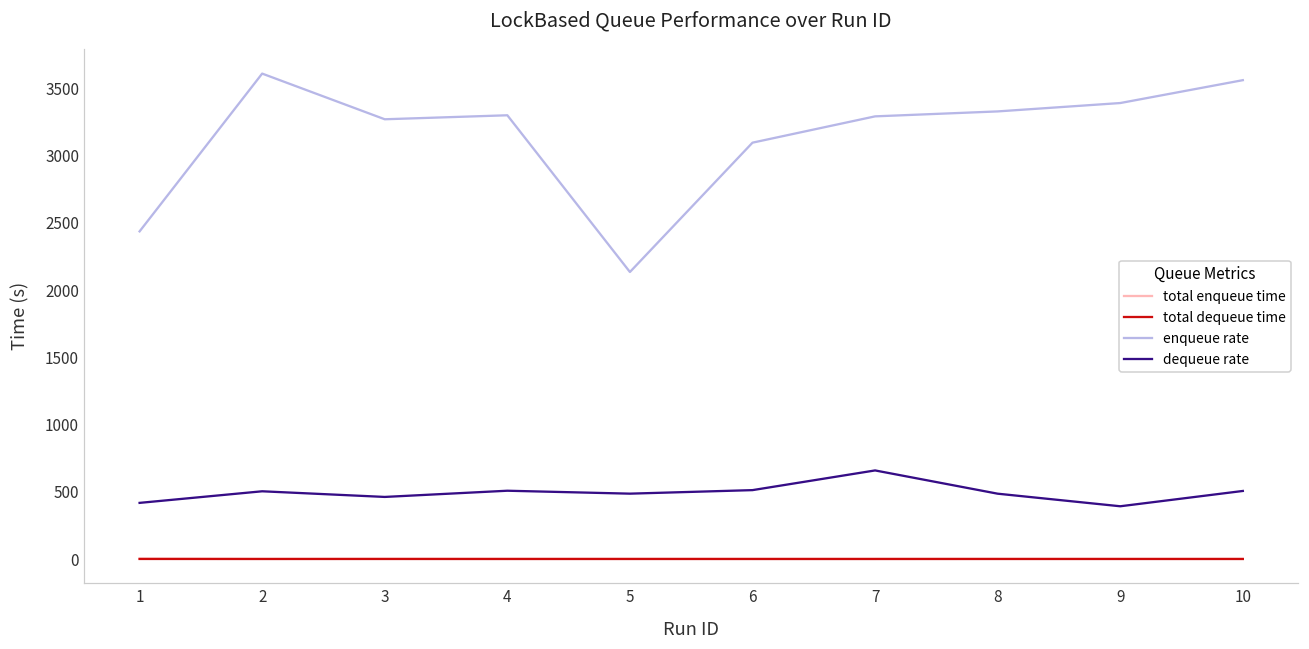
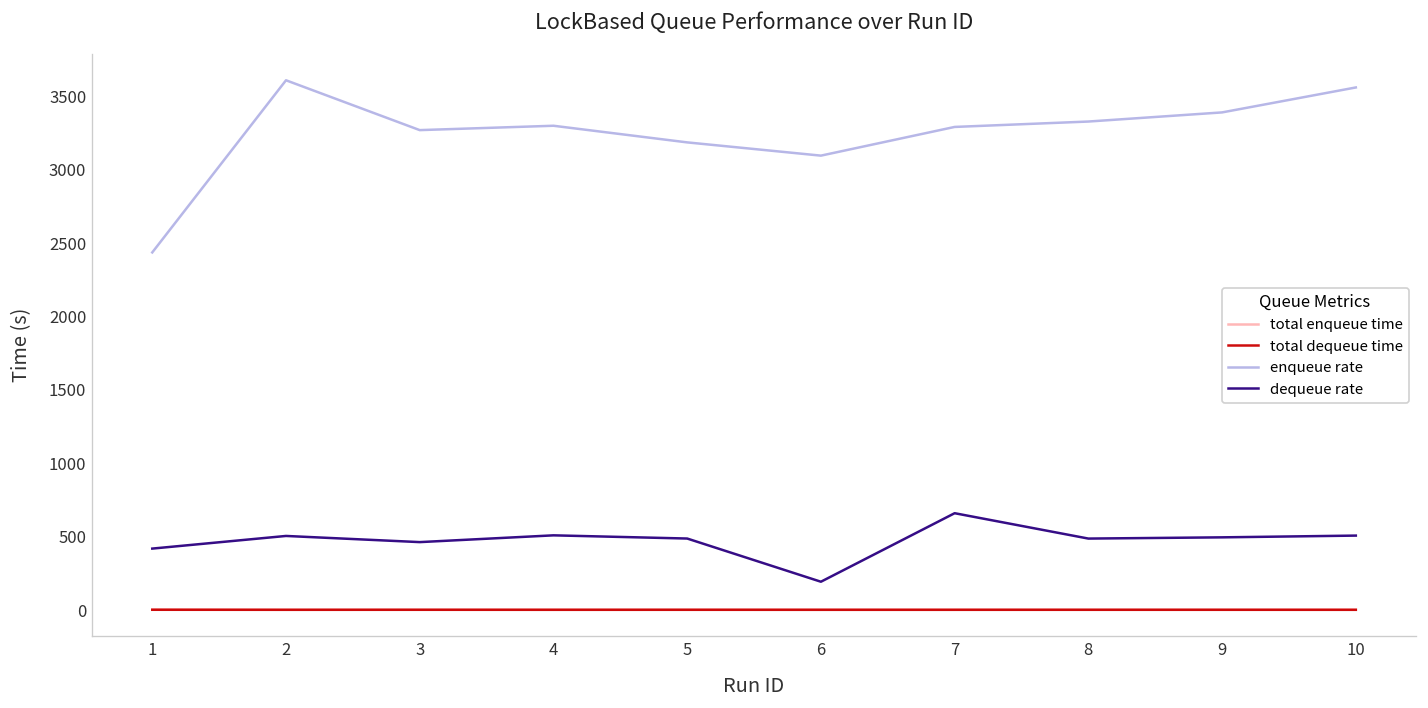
  {
    "total dequeue time": {
      "1": 0,
      "2": 0,
      "3": 0,
      "4": 0,
      "5": 0,
      "6": 0,
      "7": 0,
      "8": 0,
      "9": 0,
      "10": 0
    },
    "enqueue rate": {
      "1": 2440,
      "2": 3610,
      "3": 3270,
      "4": 3300,
-     "5": 2140,
+     "5": 3190,
      "6": 3100,
      "7": 3290,
      "8": 3330,
      "9": 3390,
      "10": 3560
    },
    "dequeue rate": {
      "1": 420,
      "2": 510,
      "3": 460,
      "4": 510,
      "5": 490,
-     "6": 510,
+     "6": 190,
      "7": 660,
      "8": 490,
-     "9": 390,
+     "9": 500,
      "10": 510
    }
  }
